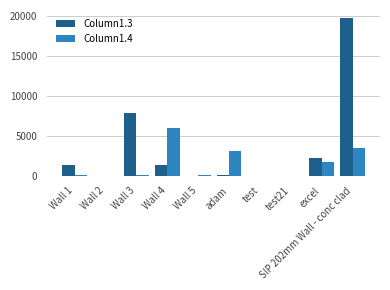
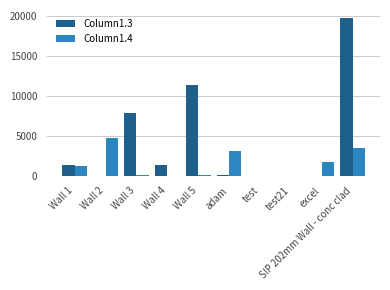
  {
    "Column1.3": {
      "Wall 1": 1000,
      "Wall 3": 8000,
      "Wall 4": 1000,
-     "Wall 5": 0,
-     "excel": 2000,
+     "Wall 5": 11000,
+     "excel": 0,
      "SIP 202mm Wall - conc clad": 20000
    },
    "Column1.4": {
-     "Wall 1": 0,
-     "Wall 2": 0,
-     "Wall 4": 6000,
+     "Wall 1": 1000,
+     "Wall 2": 5000,
+     "Wall 4": 0,
      "adam": 3000,
      "excel": 2000,
      "SIP 202mm Wall - conc clad": 4000
    }
  }
